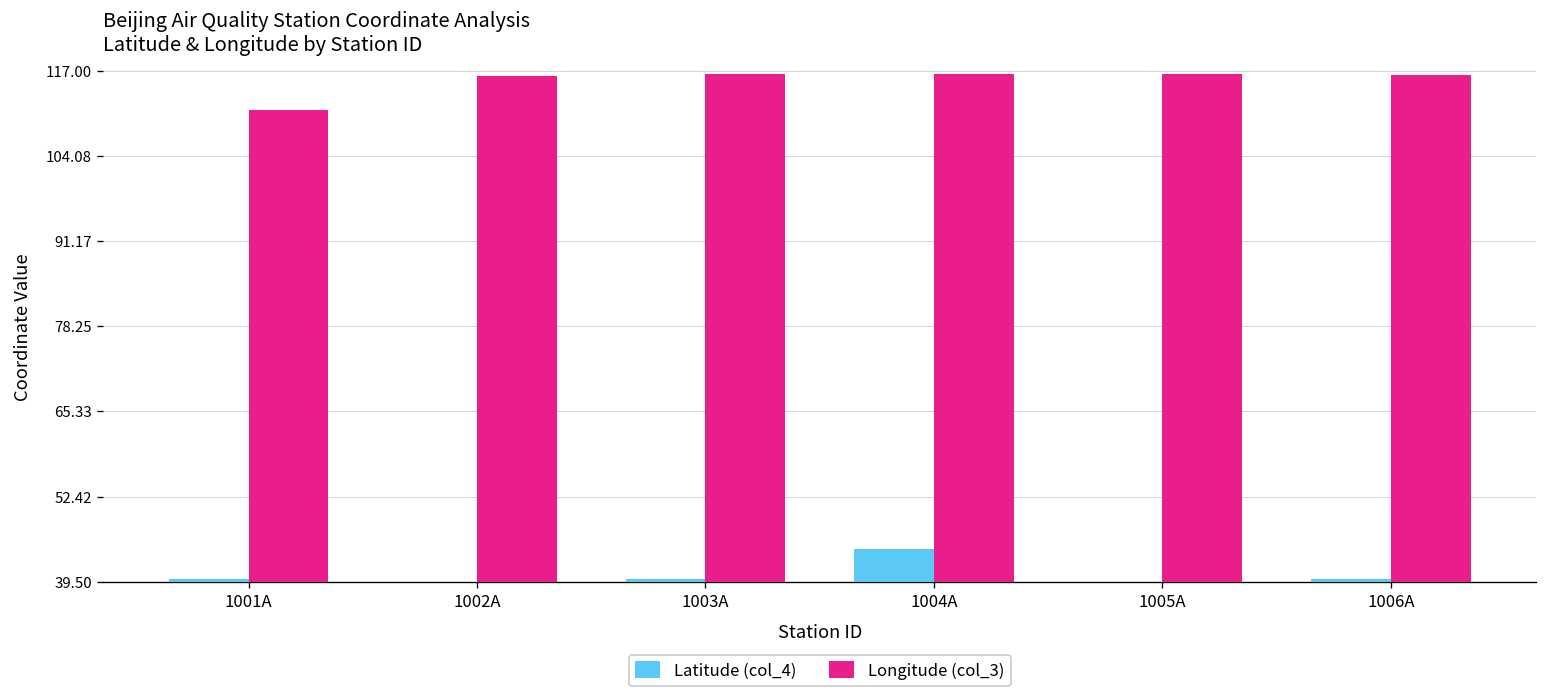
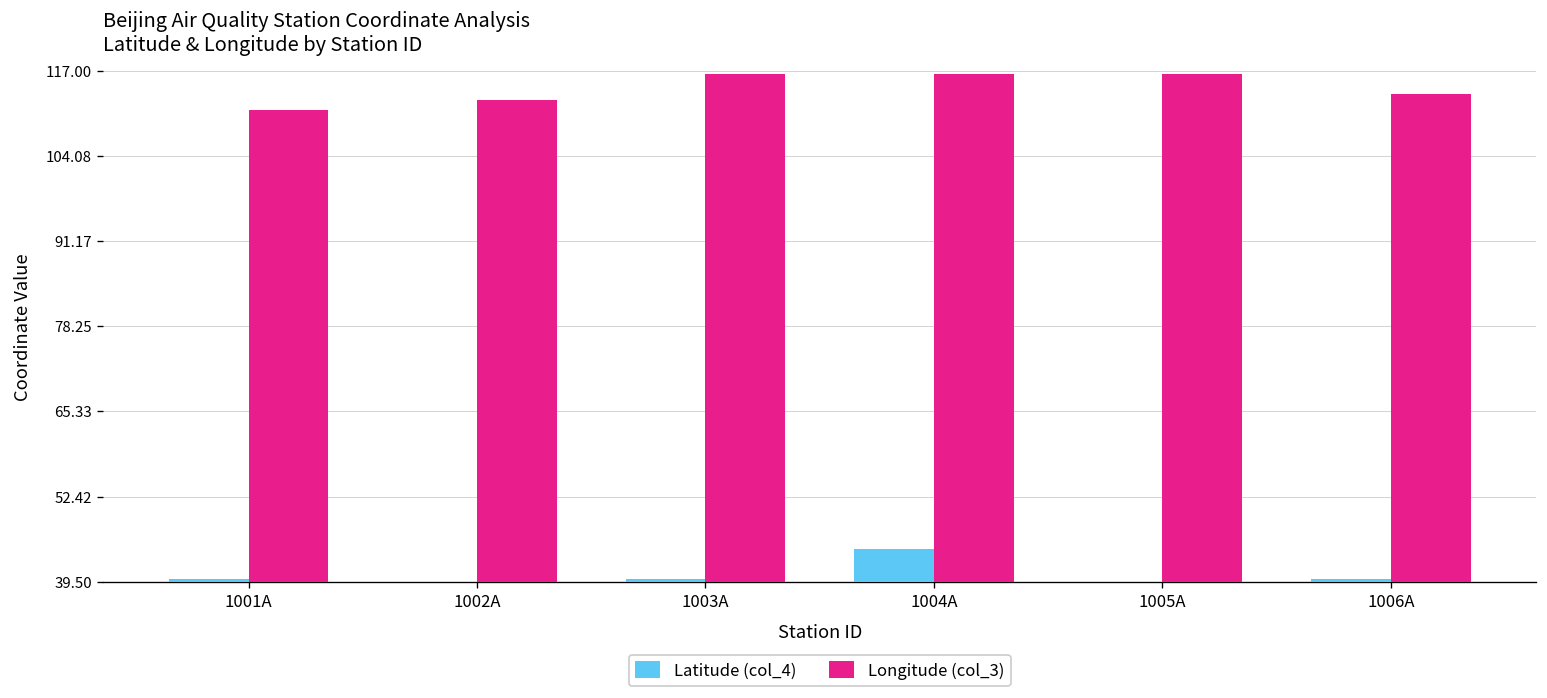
  {
    "Latitude (col_4)": {
      "1001A": 40,
      "1003A": 40,
      "1004A": 44,
      "1006A": 40
    },
    "Longitude (col_3)": {
      "1001A": 111,
-     "1002A": 116,
+     "1002A": 112,
      "1003A": 116,
      "1004A": 116,
      "1005A": 116,
-     "1006A": 116
+     "1006A": 113
    }
  }
